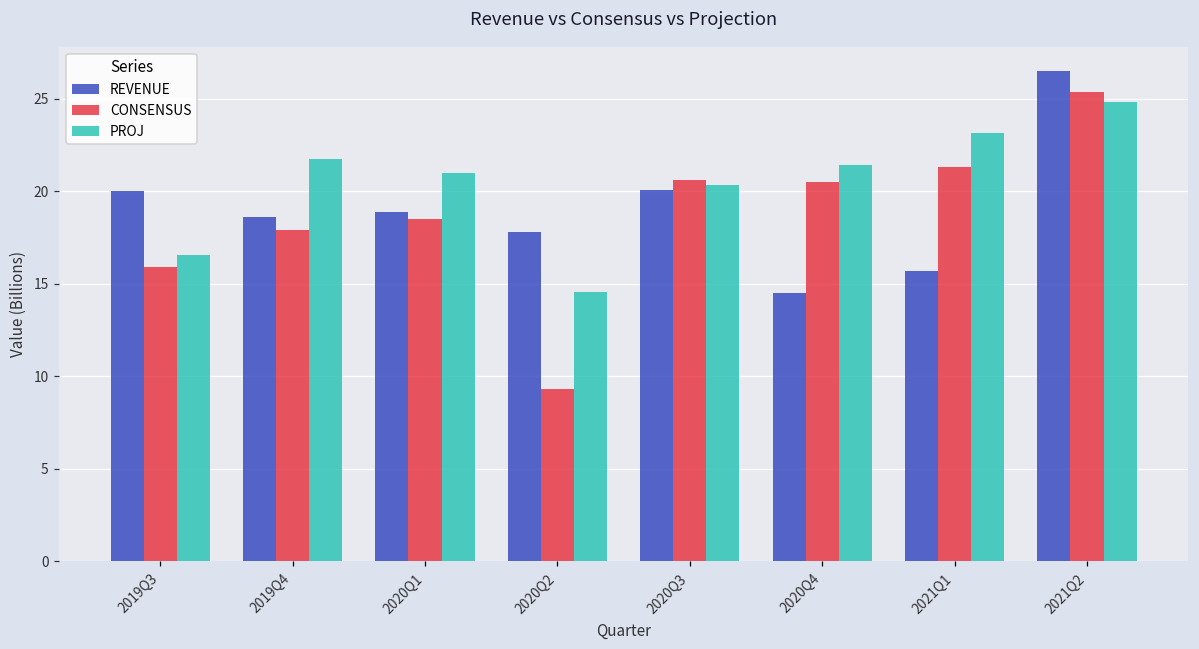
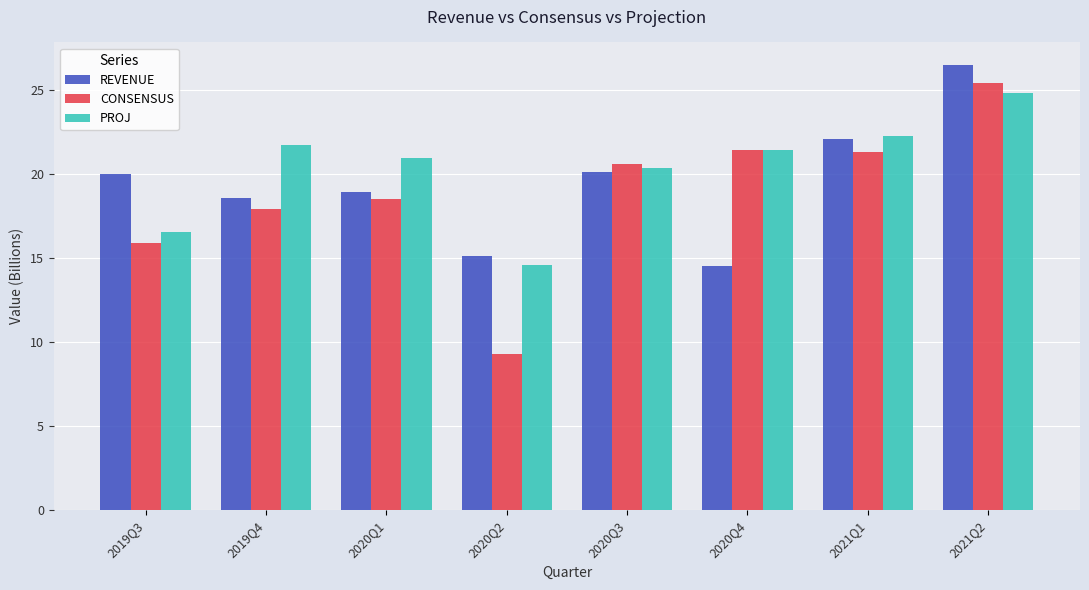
  {
    "REVENUE": {
      "2019Q3": 20.0,
      "2019Q4": 18.6,
      "2020Q1": 18.9,
-     "2020Q2": 17.8,
+     "2020Q2": 15.1,
      "2020Q3": 20.1,
      "2020Q4": 14.5,
-     "2021Q1": 15.7,
+     "2021Q1": 22.1,
      "2021Q2": 26.5
    },
    "CONSENSUS": {
      "2019Q3": 15.9,
      "2019Q4": 17.9,
      "2020Q1": 18.5,
      "2020Q2": 9.3,
      "2020Q3": 20.6,
-     "2020Q4": 20.5,
+     "2020Q4": 21.4,
      "2021Q1": 21.3,
      "2021Q2": 25.4
    },
    "PROJ": {
      "2019Q3": 16.6,
      "2019Q4": 21.7,
      "2020Q1": 21.0,
      "2020Q2": 14.6,
      "2020Q3": 20.3,
      "2020Q4": 21.4,
-     "2021Q1": 23.2,
+     "2021Q1": 22.2,
      "2021Q2": 24.8
    }
  }
